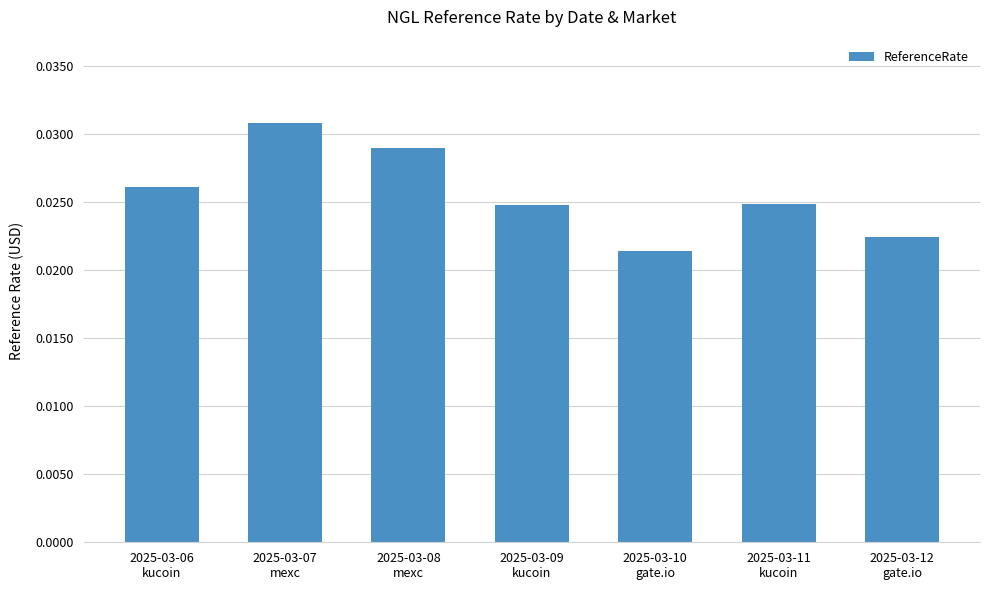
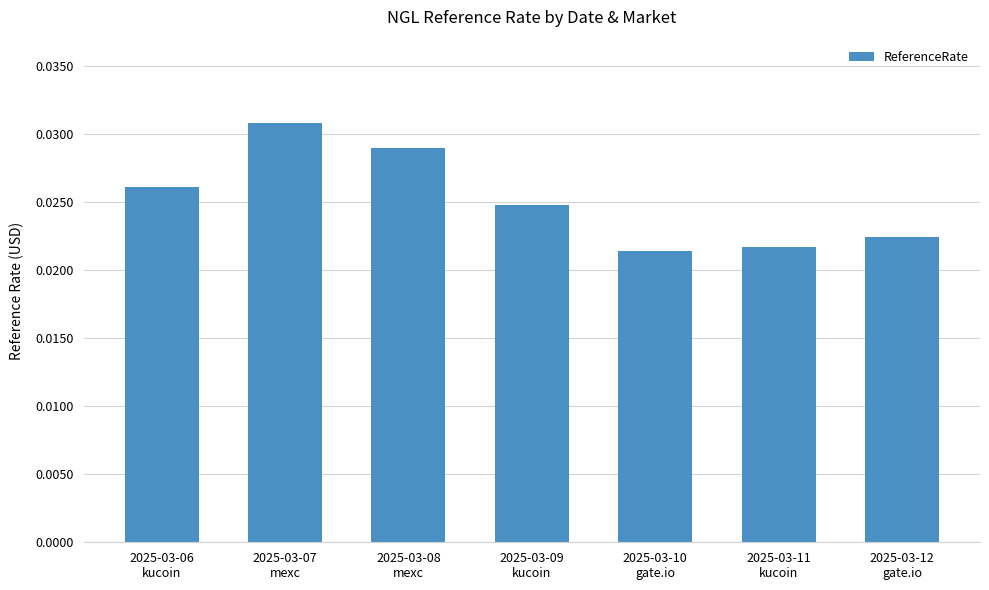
  {
    "2025-03-06 kucoin": 0.0261,
    "2025-03-07 mexc": 0.0308,
    "2025-03-08 mexc": 0.0290,
    "2025-03-09 kucoin": 0.0248,
    "2025-03-10 gate.io": 0.0214,
-   "2025-03-11 kucoin": 0.0249,
+   "2025-03-11 kucoin": 0.0217,
    "2025-03-12 gate.io": 0.0225
  }
